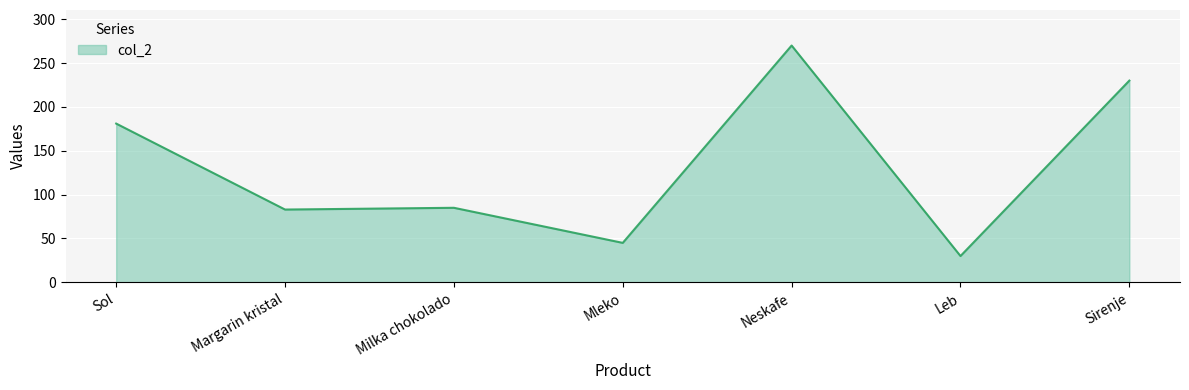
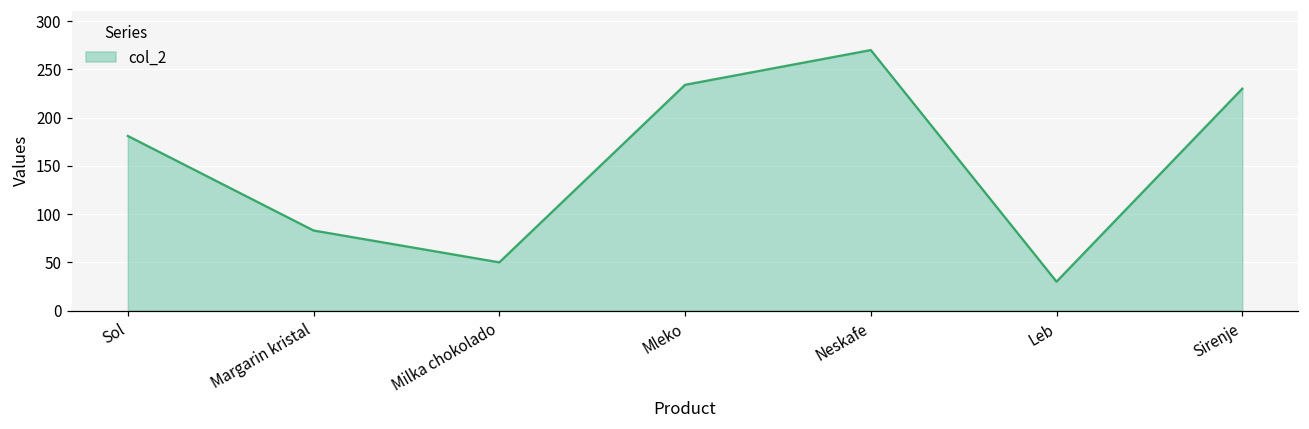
  {
    "Sol": 180,
    "Margarin kristal": 80,
-   "Milka chokolado": 90,
-   "Mleko": 50,
+   "Milka chokolado": 50,
+   "Mleko": 230,
    "Neskafe": 270,
    "Leb": 30,
    "Sirenje": 230
  }
